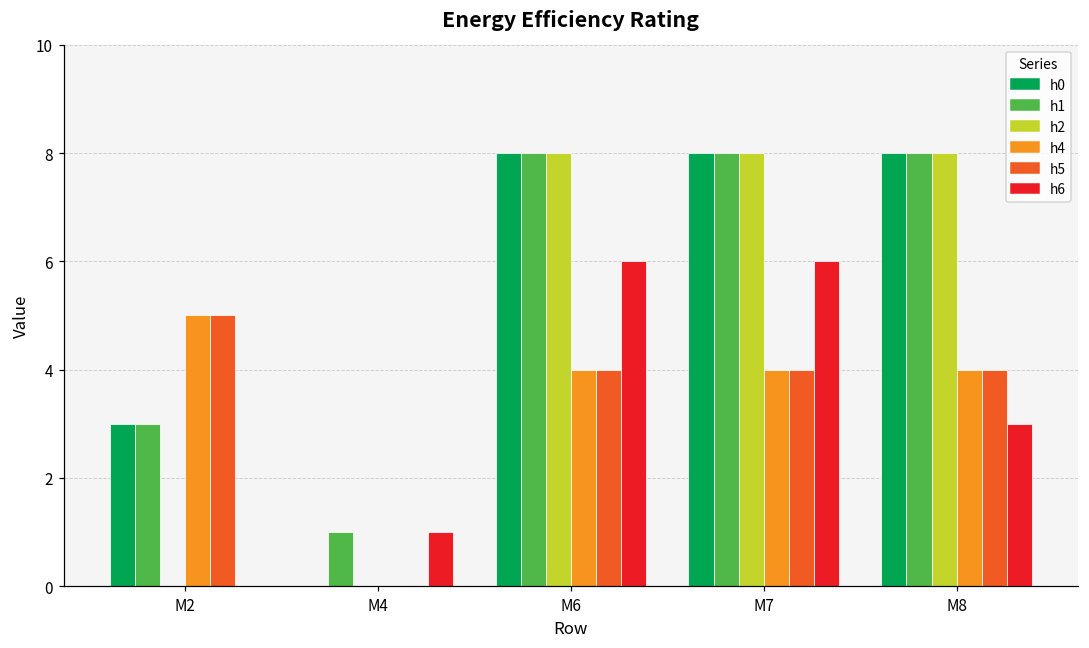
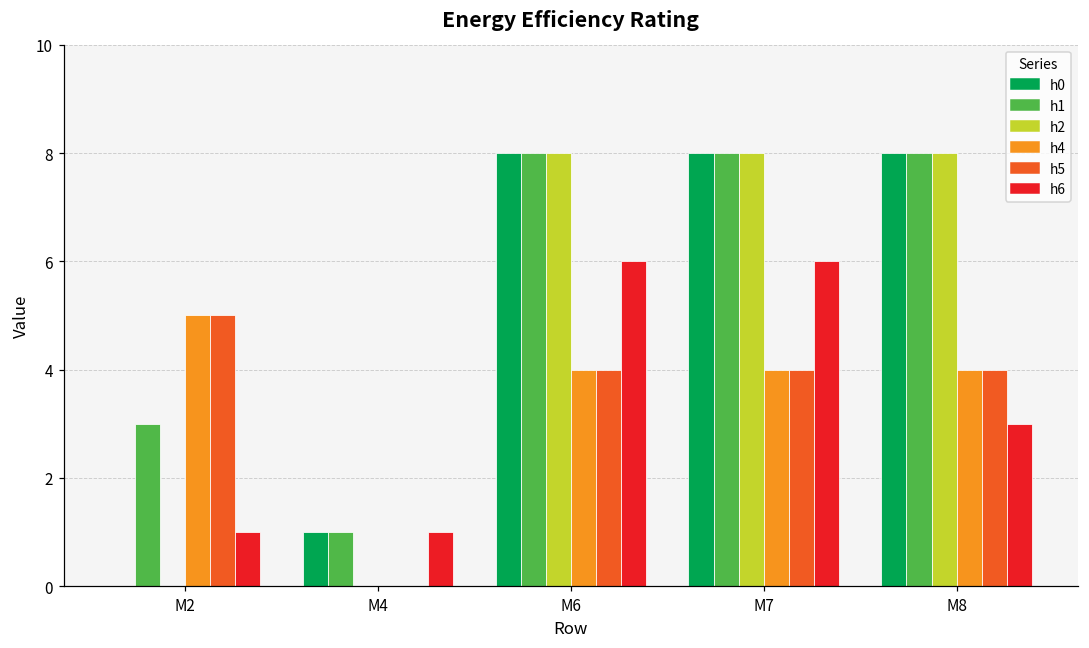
  {
    "h0": {
-     "M2": 3,
-     "M4": 0,
+     "M2": 0,
+     "M4": 1,
      "M6": 8,
      "M7": 8,
      "M8": 8
    },
    "h1": {
      "M2": 3,
      "M4": 1,
      "M6": 8,
      "M7": 8,
      "M8": 8
    },
    "h2": {
      "M2": 0,
      "M4": 0,
      "M6": 8,
      "M7": 8,
      "M8": 8
    },
    "h6": {
-     "M2": 0,
+     "M2": 1,
      "M4": 1,
      "M6": 6,
      "M7": 6,
      "M8": 3
    }
  }
